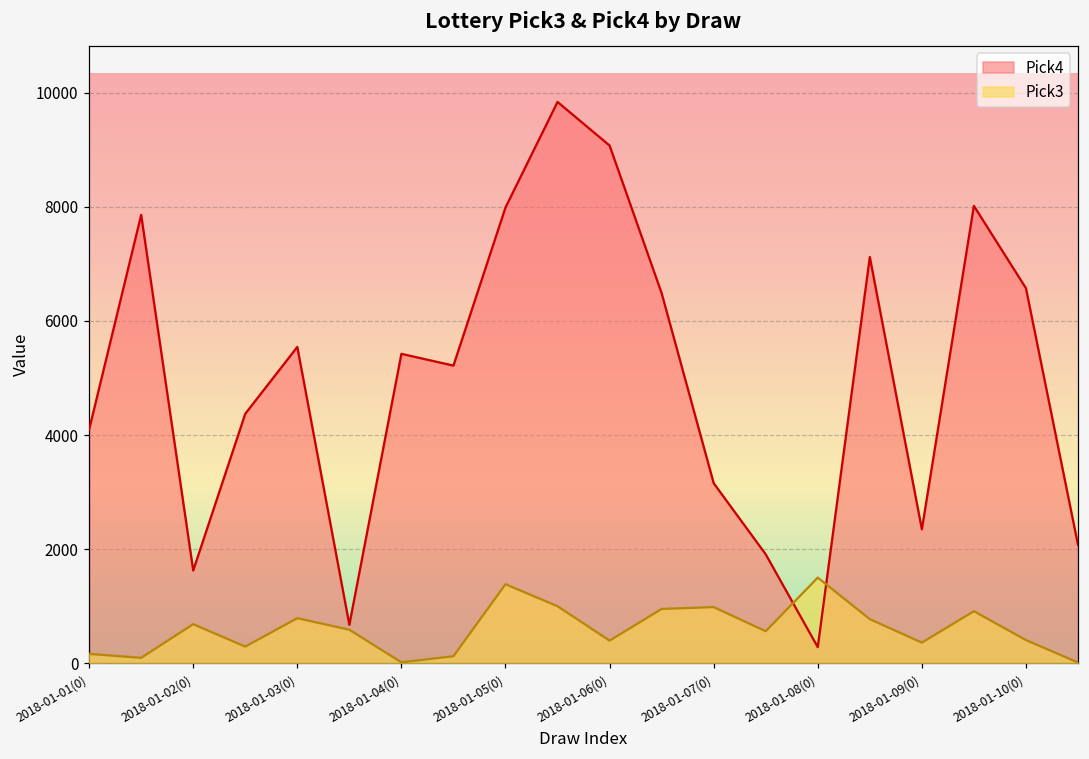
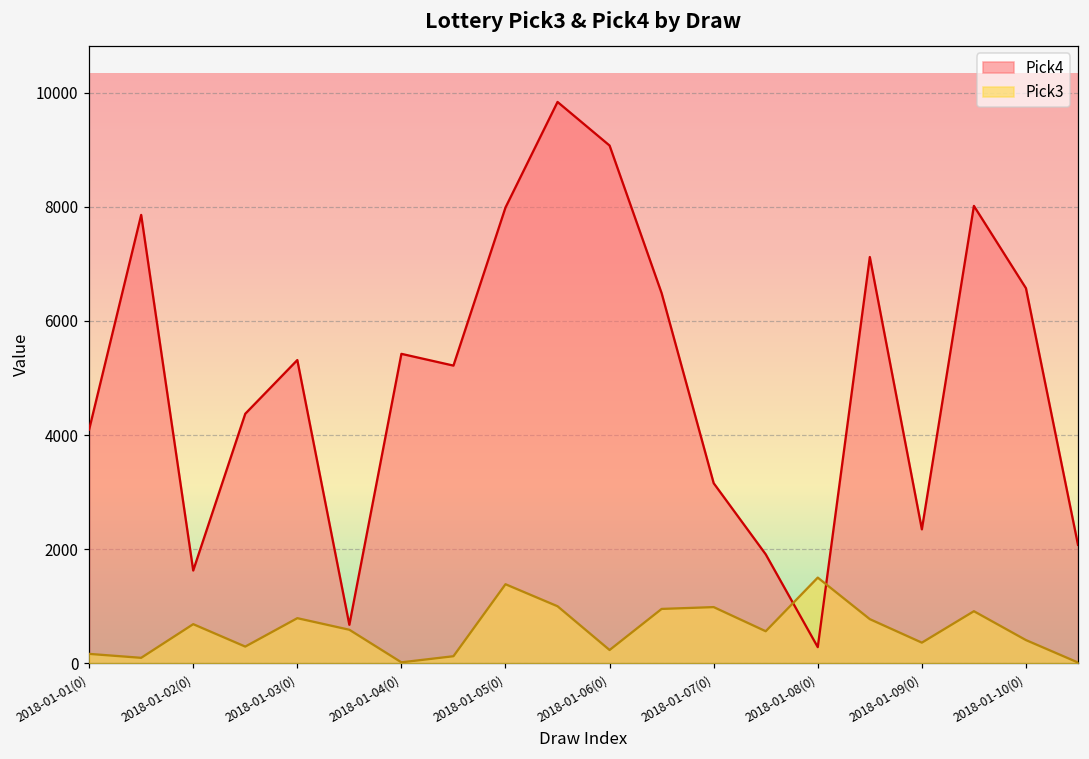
  {
    "Pick4": {
      "2018-01-01(0)": 4100,
      "2018-01-02(0)": 1600,
-     "2018-01-03(0)": 5500,
+     "2018-01-03(0)": 5300,
      "2018-01-04(0)": 5400,
      "2018-01-05(0)": 8000,
      "2018-01-06(0)": 9100,
      "2018-01-07(0)": 3200,
      "2018-01-08(0)": 300,
      "2018-01-09(0)": 2300,
      "2018-01-10(0)": 6600
    },
    "Pick3": {
      "2018-01-01(0)": 200,
      "2018-01-02(0)": 700,
      "2018-01-03(0)": 800,
      "2018-01-04(0)": 0,
      "2018-01-05(0)": 1400,
-     "2018-01-06(0)": 400,
+     "2018-01-06(0)": 200,
      "2018-01-07(0)": 1000,
      "2018-01-08(0)": 1500,
      "2018-01-09(0)": 400,
      "2018-01-10(0)": 400
    }
  }
